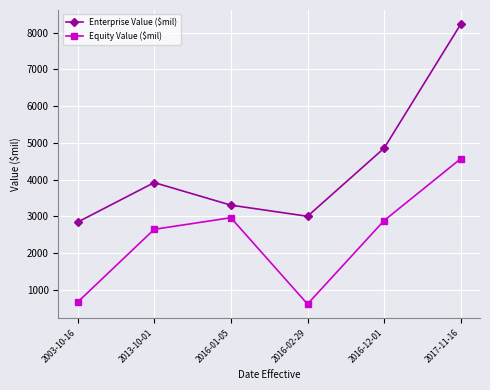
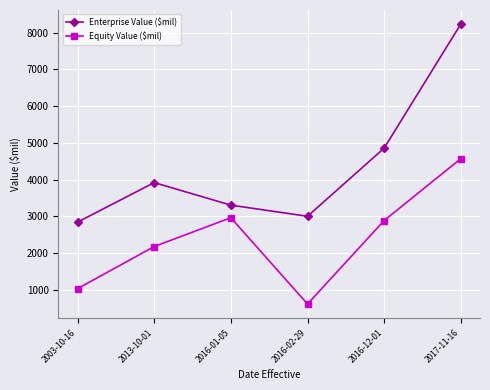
  {
    "Enterprise Value ($mil)": {
      "2003-10-16": 2800,
      "2013-10-01": 3900,
      "2016-01-05": 3300,
      "2016-02-29": 3000,
      "2016-12-01": 4900,
      "2017-11-16": 8200
    },
    "Equity Value ($mil)": {
-     "2003-10-16": 700,
-     "2013-10-01": 2600,
+     "2003-10-16": 1000,
+     "2013-10-01": 2200,
      "2016-01-05": 3000,
      "2016-02-29": 600,
      "2016-12-01": 2900,
      "2017-11-16": 4600
    }
  }
